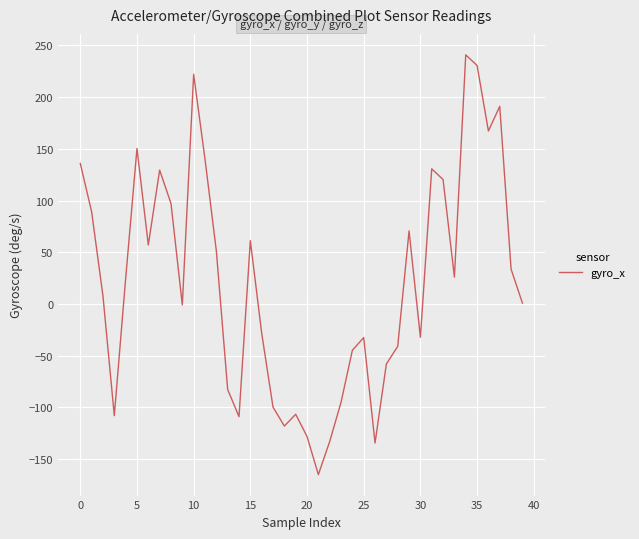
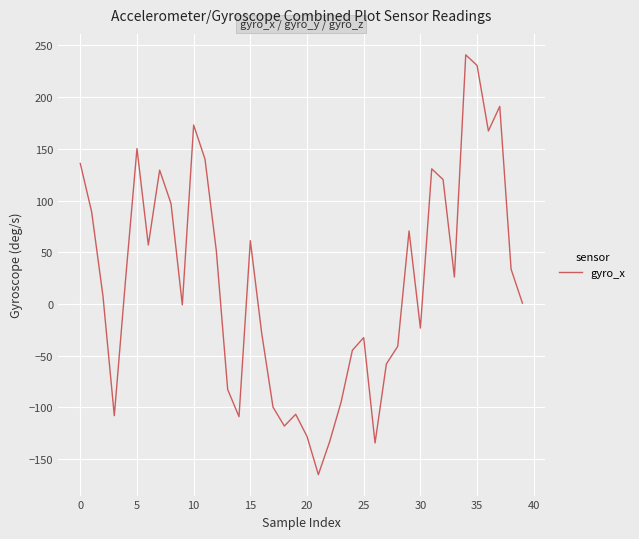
  {
    "0": 136,
    "5": 150,
-   "10": 222,
+   "10": 173,
    "15": 61,
    "20": -128,
    "25": -33,
-   "30": -32,
+   "30": -23,
    "35": 231
  }
